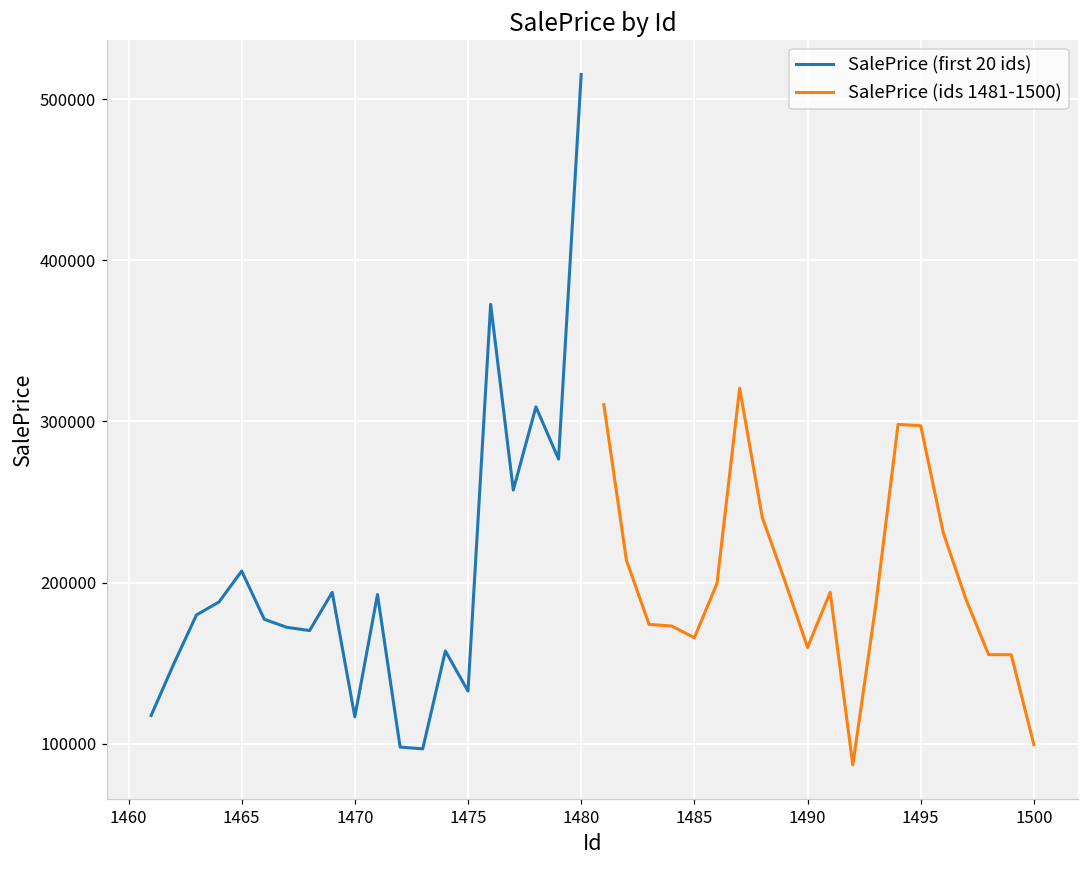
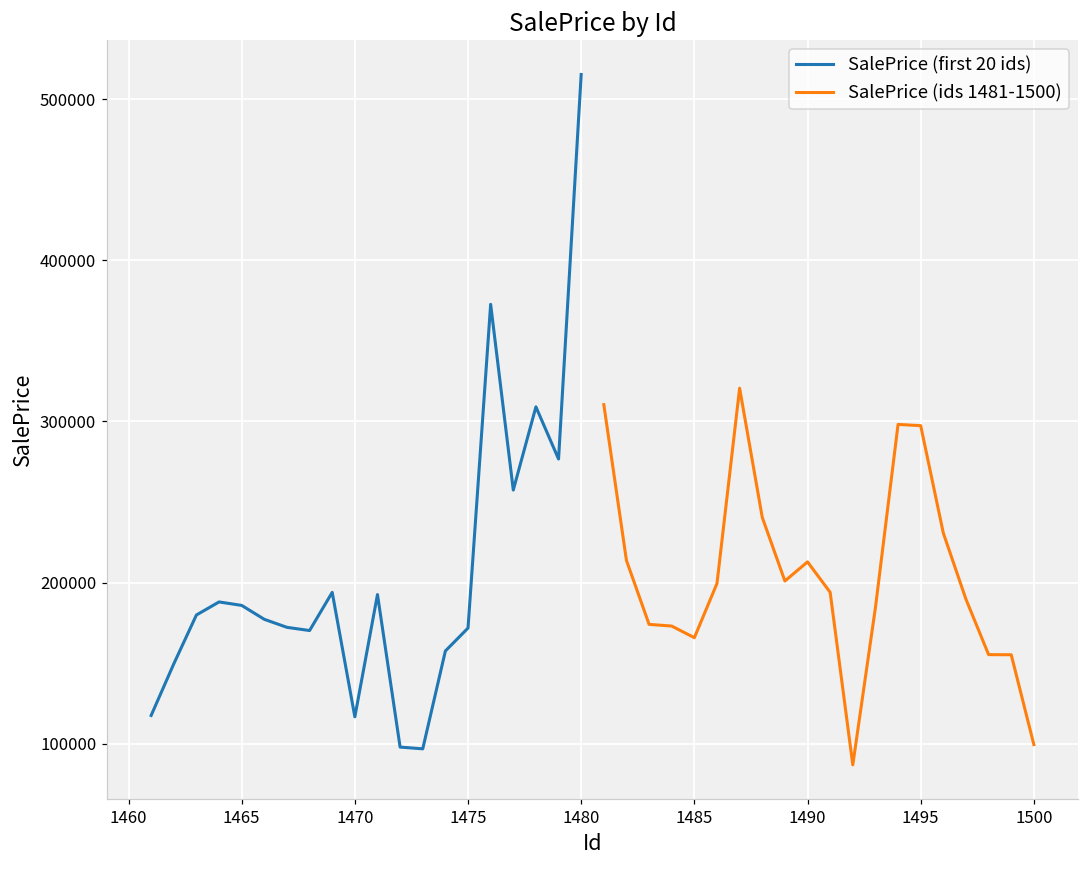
  {
    "SalePrice (first 20 ids)": {
-     "1465": 207000,
+     "1465": 186000,
      "1470": 117000,
-     "1475": 133000,
+     "1475": 172000,
      "1480": 515000
    },
    "SalePrice (ids 1481-1500)": {
      "1485": 166000,
-     "1490": 160000,
+     "1490": 213000,
      "1495": 297000,
      "1500": 99000
    }
  }
